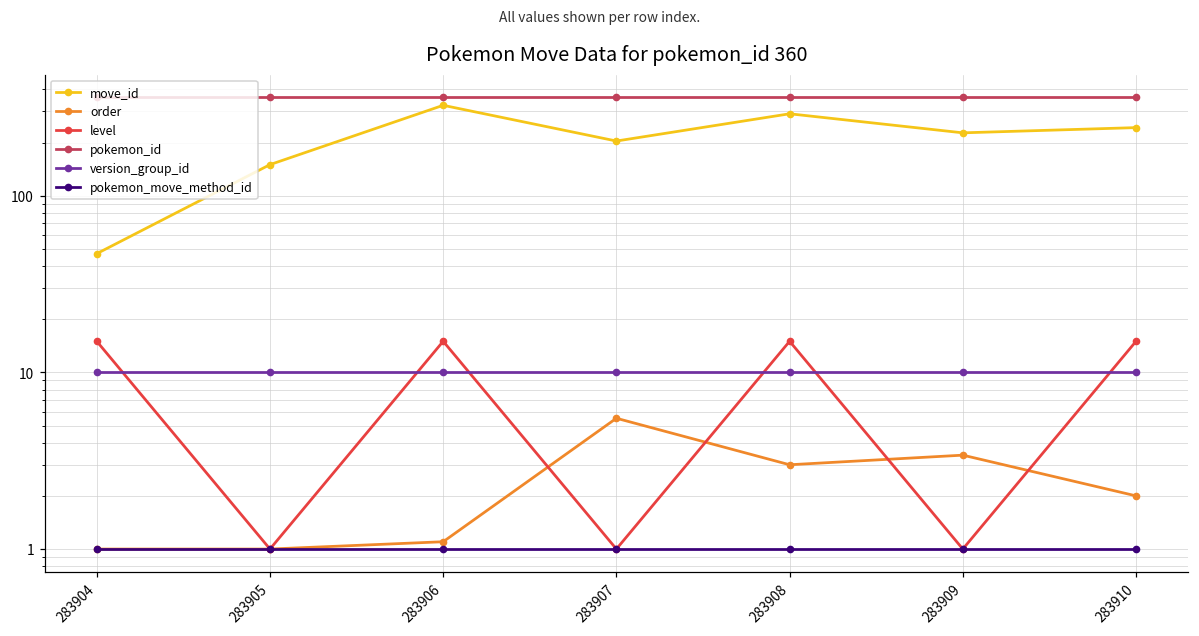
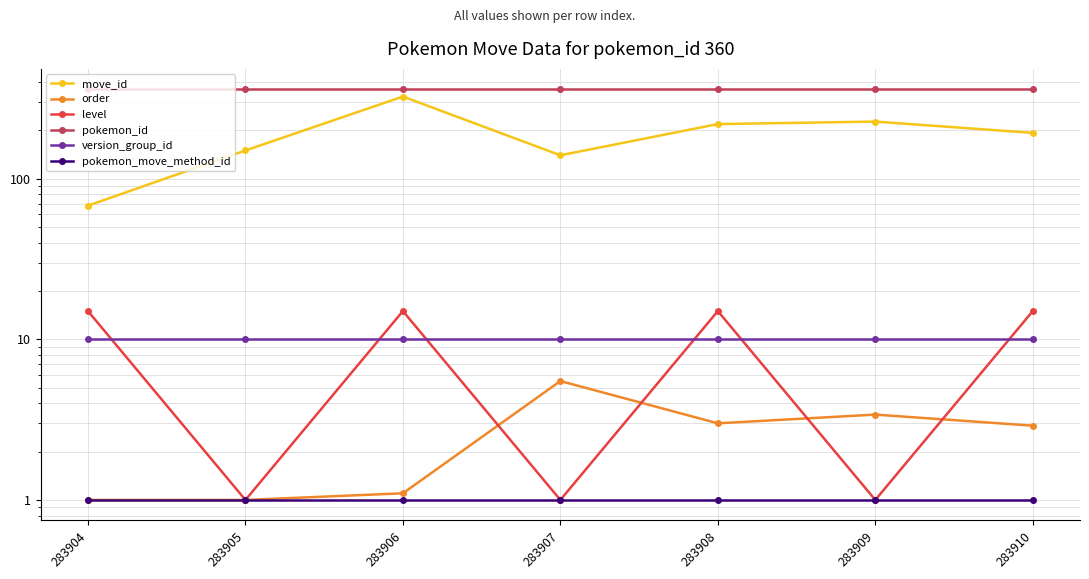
  {
    "move_id": {
-     "283904": 47,
+     "283904": 68,
      "283905": 150,
      "283906": 330,
-     "283907": 200,
-     "283908": 290,
+     "283907": 140,
+     "283908": 220,
      "283909": 230,
-     "283910": 240
+     "283910": 190
    },
    "order": {
      "283906": 1.1,
      "283907": 5.5,
      "283908": 3.0,
      "283909": 3.4,
-     "283910": 2.0
+     "283910": 2.9
    },
    "version_group_id": {
      "283904": 10,
      "283905": 10,
      "283906": 10,
      "283907": 10,
      "283908": 10,
      "283909": 10,
      "283910": 10
    },
    "pokemon_move_method_id": {
      "283906": 1.0,
      "283908": 1.0,
      "283910": 1.0
    }
  }
